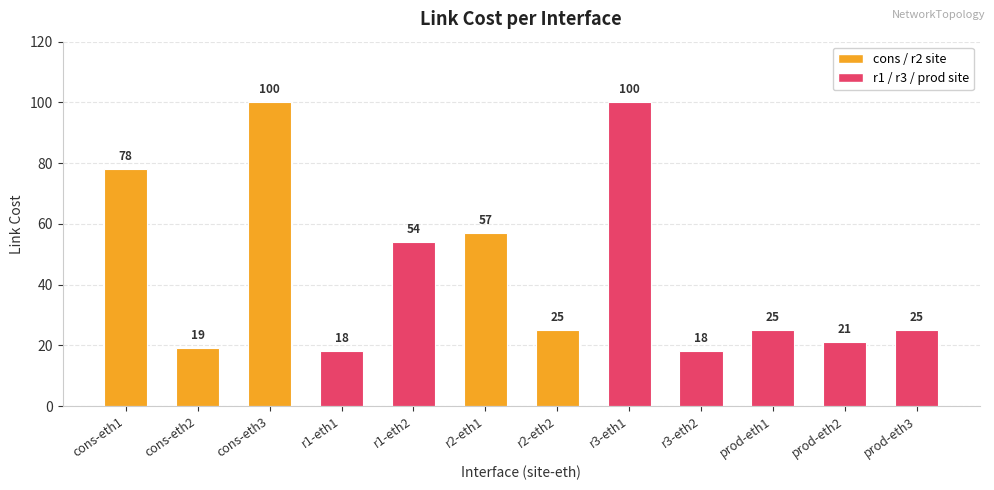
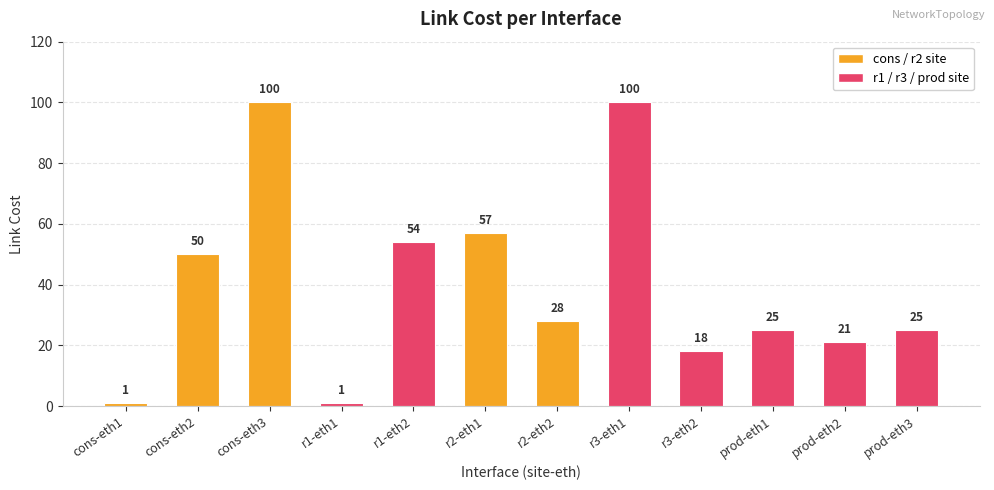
  {
-   "cons-eth1": 78,
-   "cons-eth2": 19,
+   "cons-eth1": 1,
+   "cons-eth2": 50,
    "cons-eth3": 100,
-   "r1-eth1": 18,
+   "r1-eth1": 1,
    "r1-eth2": 54,
    "r2-eth1": 57,
-   "r2-eth2": 25,
+   "r2-eth2": 28,
    "r3-eth1": 100,
    "r3-eth2": 18,
    "prod-eth1": 25,
    "prod-eth2": 21,
    "prod-eth3": 25
  }
